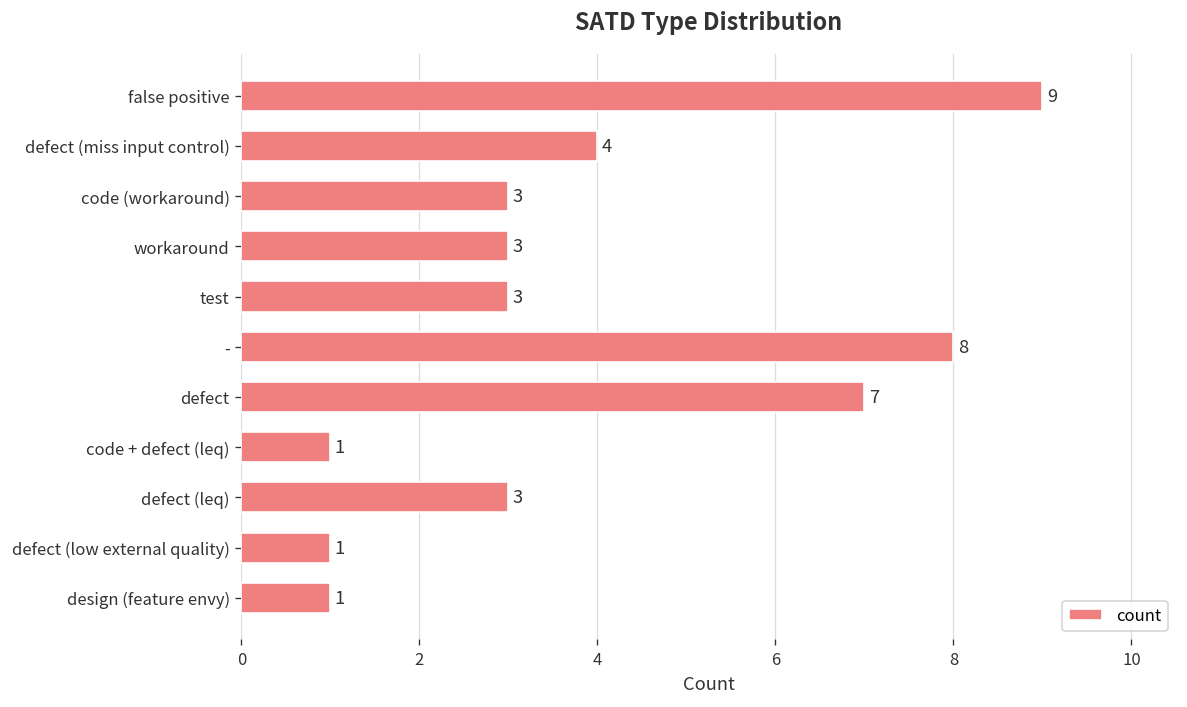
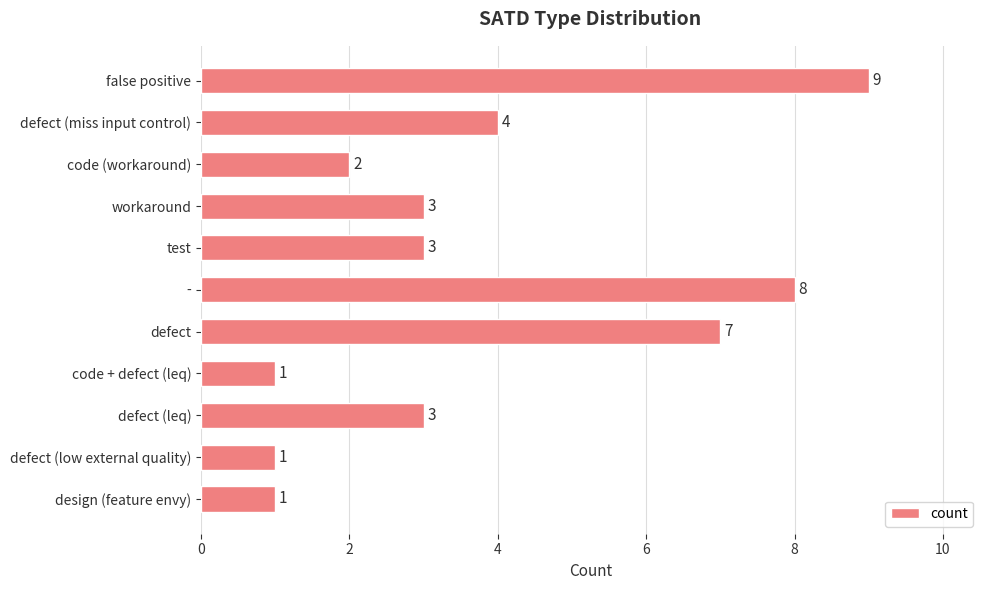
  {
    "false positive": 9,
    "defect (miss input control)": 4,
-   "code (workaround)": 3,
+   "code (workaround)": 2,
    "workaround": 3,
    "test": 3,
    "-": 8,
    "defect": 7,
    "code + defect (leq)": 1,
    "defect (leq)": 3,
    "defect (low external quality)": 1,
    "design (feature envy)": 1
  }
